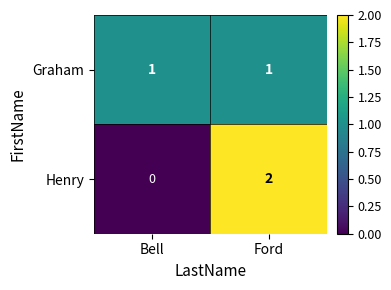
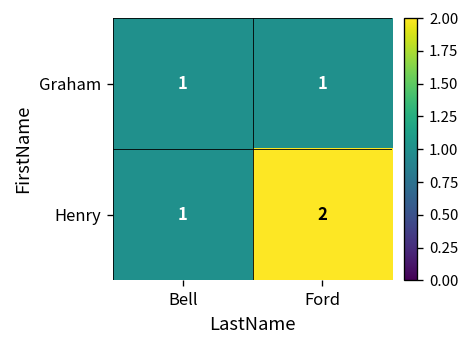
  {
    "Graham": {
      "Bell": 1,
      "Ford": 1
    },
    "Henry": {
-     "Bell": 0,
+     "Bell": 1,
      "Ford": 2
    }
  }
